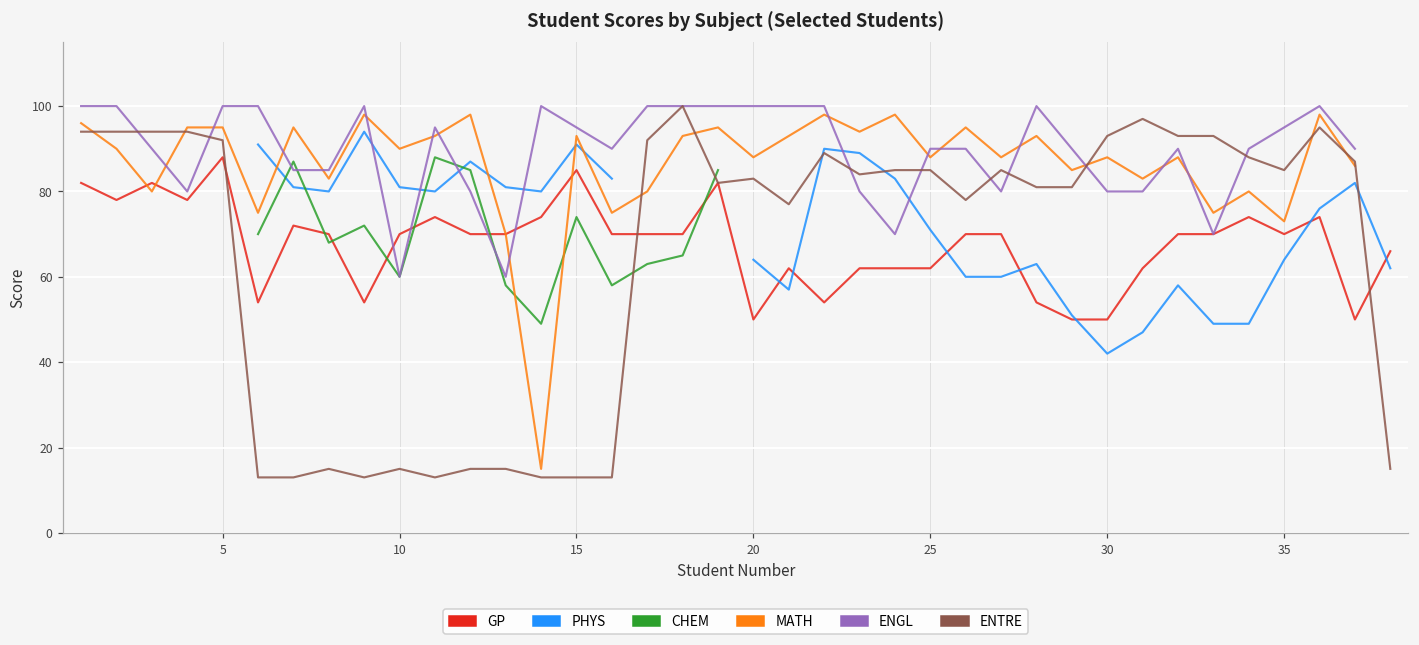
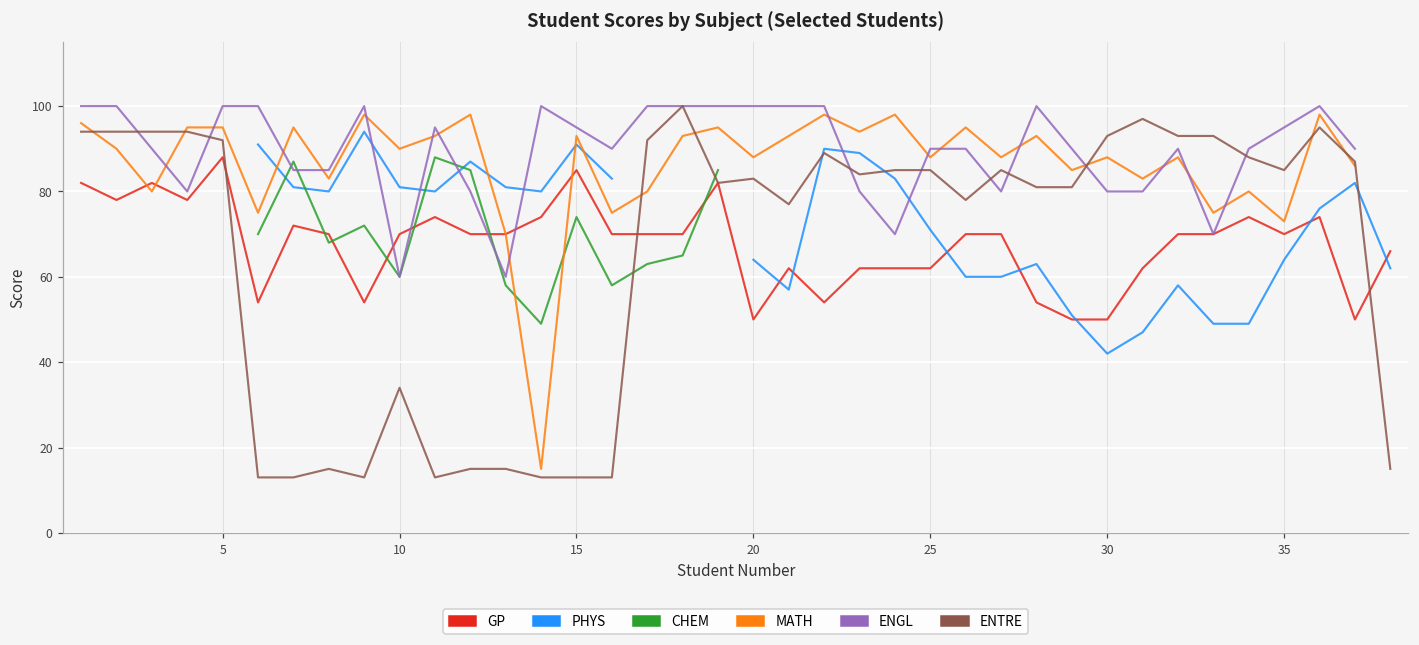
  {
    "GP": {
      "5": 88,
      "10": 70,
      "15": 85,
      "20": 50,
      "25": 62,
      "30": 50,
      "35": 70
    },
    "PHYS": {
      "10": 81,
      "15": 91,
      "20": 64,
      "25": 71,
      "30": 42,
      "35": 64
    },
    "CHEM": {
      "15": 74
    },
    "MATH": {
      "5": 95,
      "10": 90,
      "15": 93,
      "20": 88,
      "25": 88,
      "30": 88,
      "35": 73
    },
    "ENGL": {
      "5": 100,
      "15": 95,
      "20": 100,
      "25": 90,
      "30": 80,
      "35": 95
    },
    "ENTRE": {
      "5": 92,
-     "10": 15,
+     "10": 34,
      "15": 13,
      "20": 83,
      "25": 85,
      "30": 93,
      "35": 85
    }
  }
